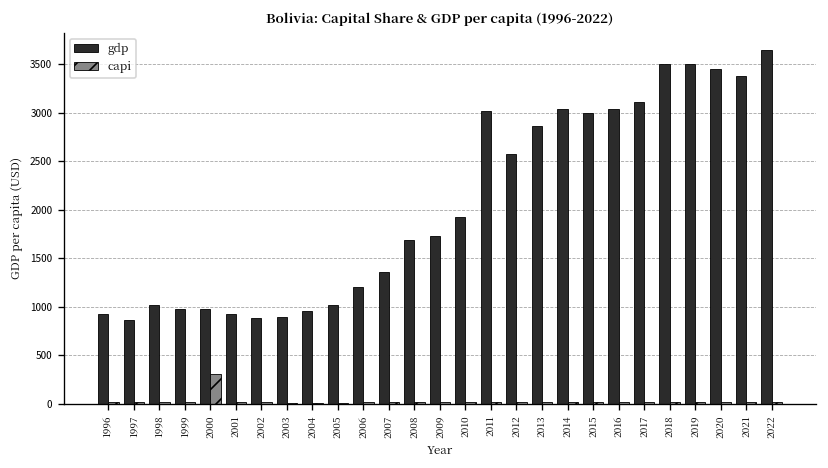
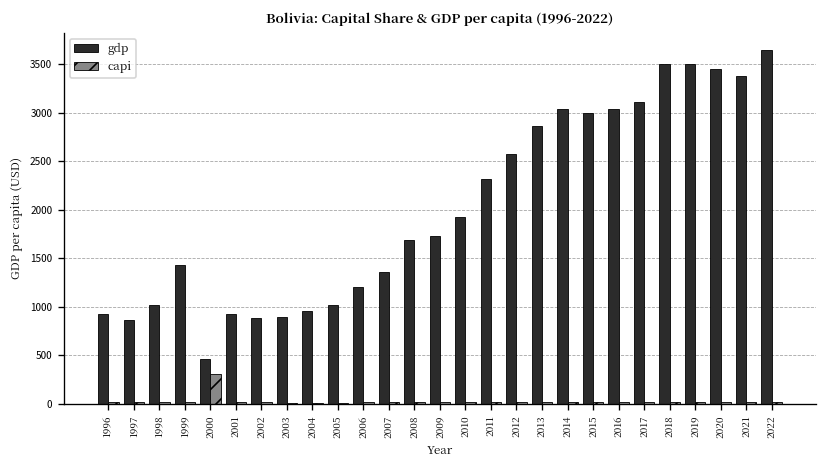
  {
    "gdp": {
      "1996": 900,
      "1997": 900,
      "1998": 1000,
-     "1999": 1000,
-     "2000": 1000,
+     "1999": 1400,
+     "2000": 500,
      "2001": 900,
      "2002": 900,
      "2003": 900,
      "2004": 1000,
      "2005": 1000,
      "2006": 1200,
      "2007": 1400,
      "2008": 1700,
      "2009": 1700,
      "2010": 1900,
-     "2011": 3000,
+     "2011": 2300,
      "2012": 2600,
      "2013": 2900,
      "2014": 3000,
      "2015": 3000,
      "2016": 3000,
      "2017": 3100,
      "2018": 3500,
      "2019": 3500,
      "2020": 3500,
      "2021": 3400,
      "2022": 3600
    },
    "capi": {
      "2000": 300
    }
  }
